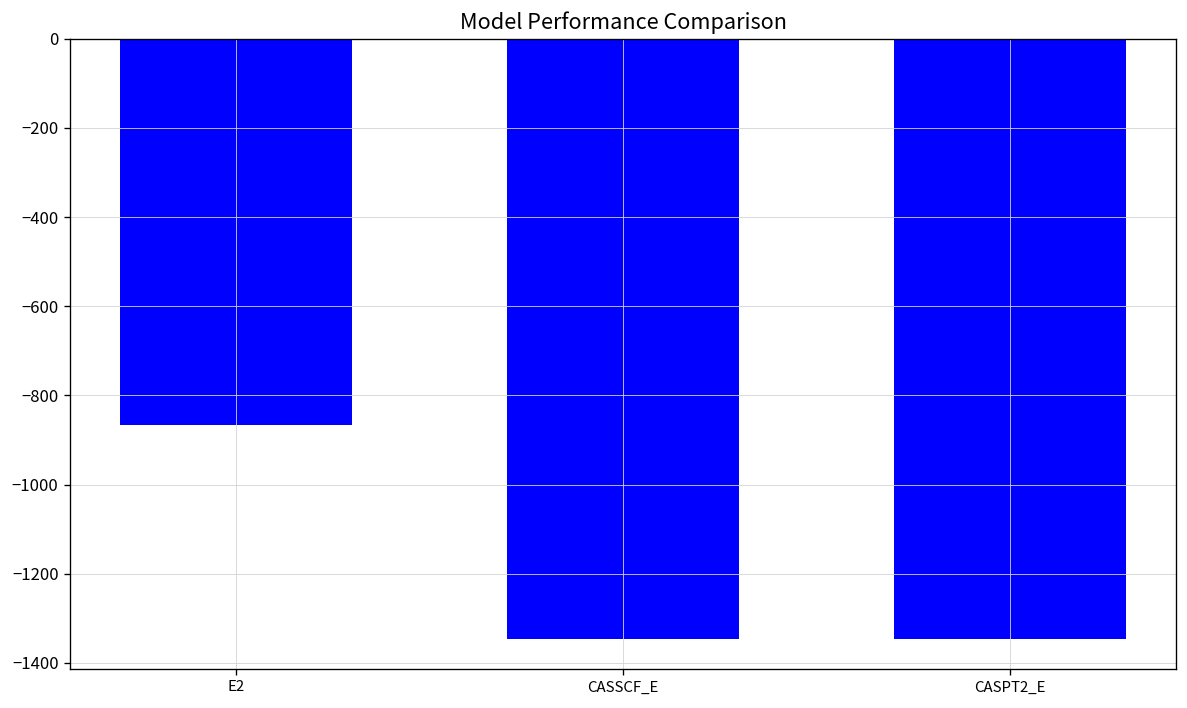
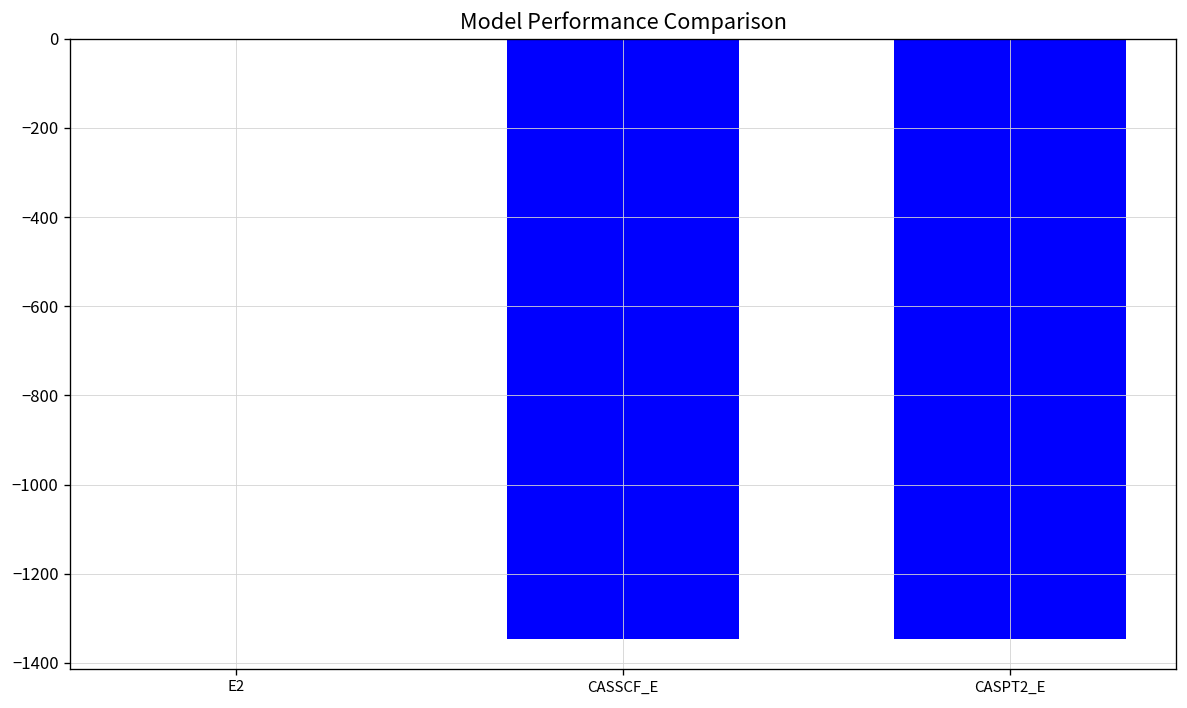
  {
-   "E2": -870,
+   "E2": 0,
    "CASSCF_E": -1350,
    "CASPT2_E": -1350
  }
